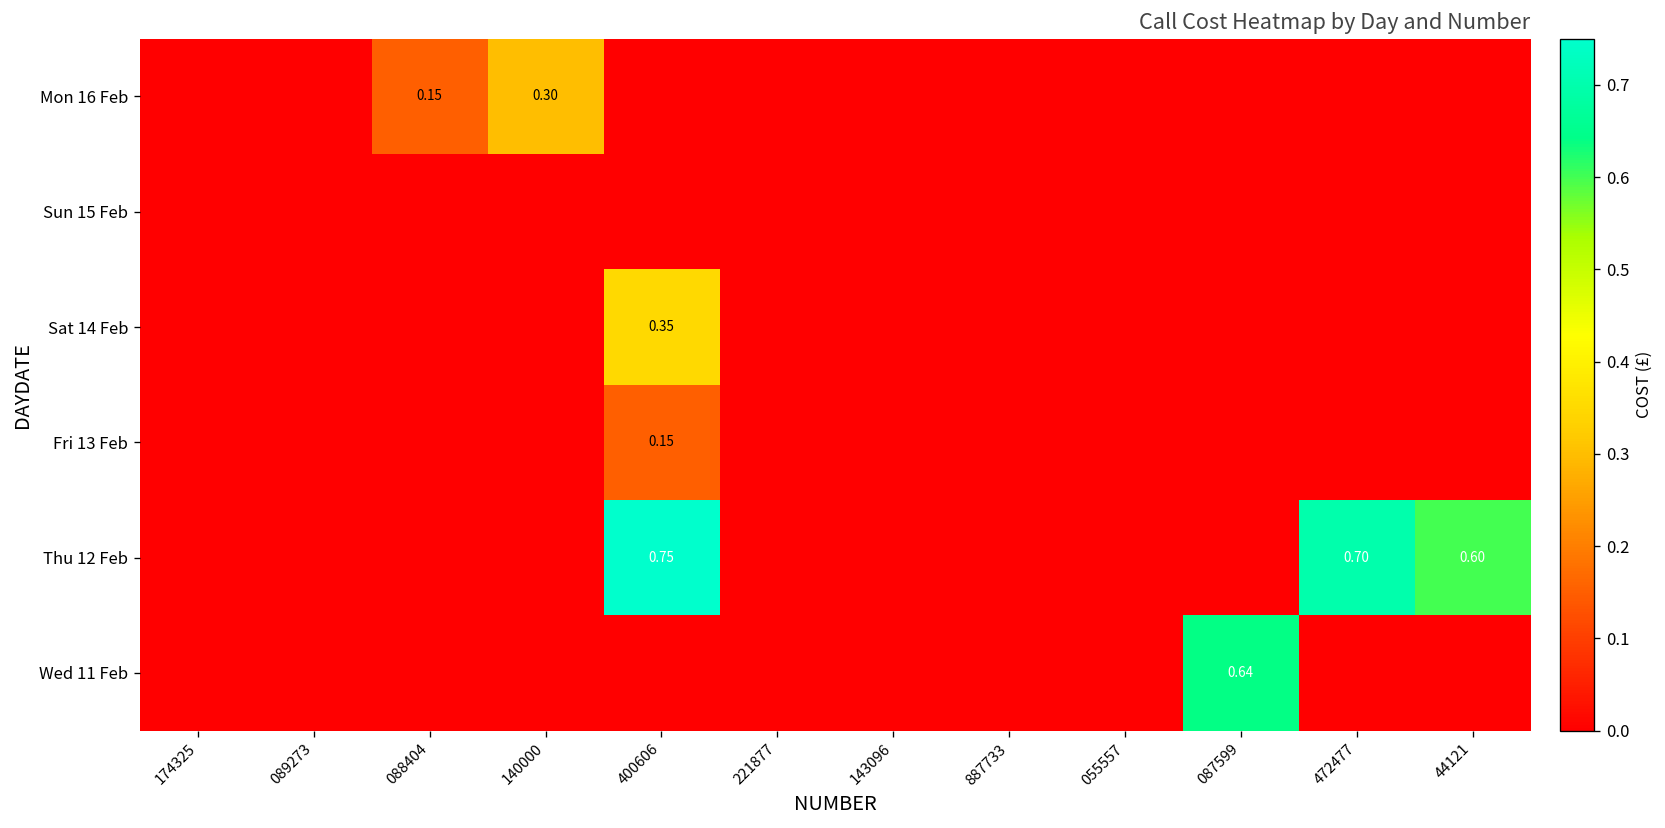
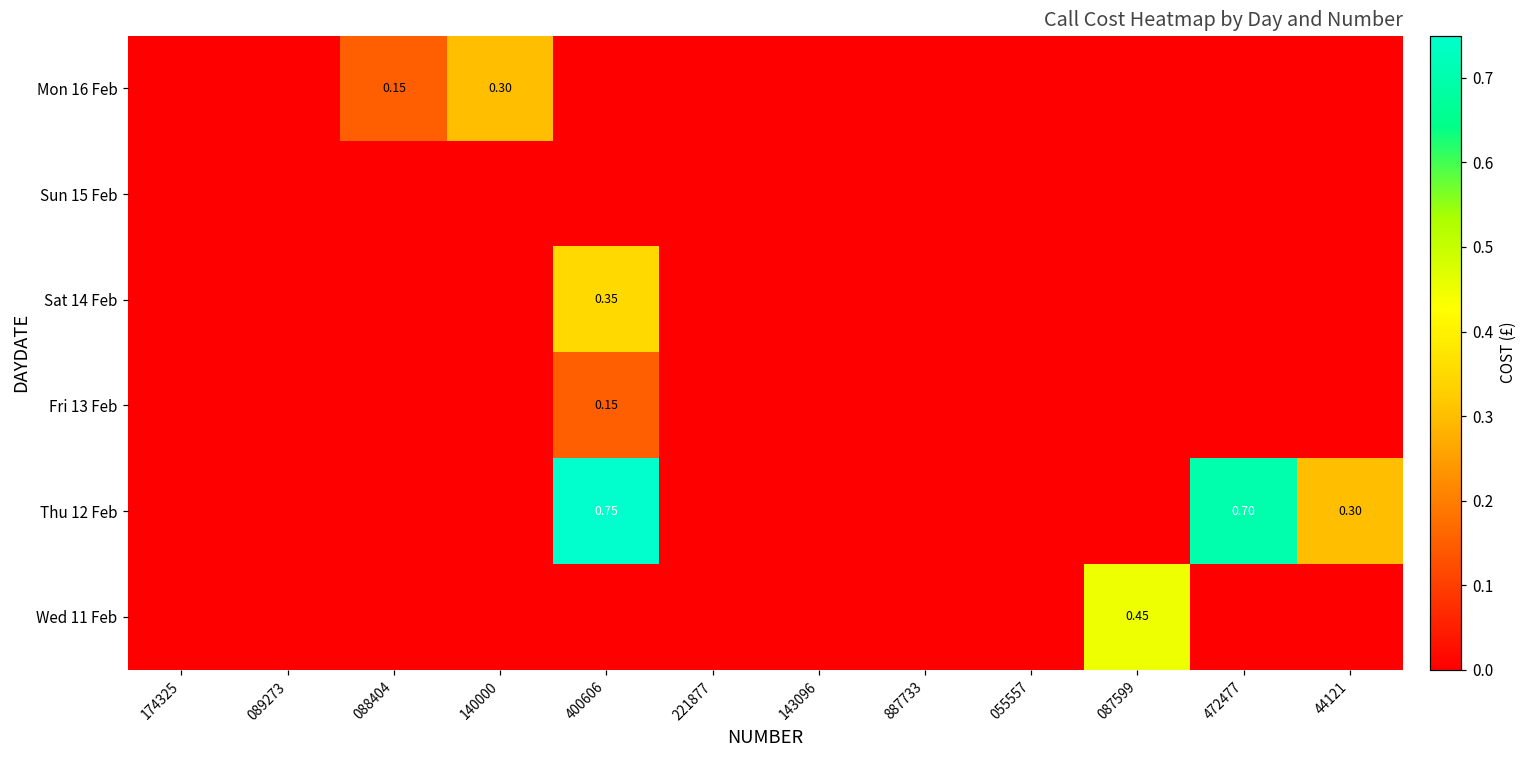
  {
    "Mon 16 Feb": {
      "088404": 0.15,
      "140000": 0.30
    },
    "Sat 14 Feb": {
      "400606": 0.35
    },
    "Fri 13 Feb": {
      "400606": 0.15
    },
    "Thu 12 Feb": {
      "400606": 0.75,
      "472477": 0.70,
-     "44121": 0.60
+     "44121": 0.30
    },
    "Wed 11 Feb": {
-     "087599": 0.64
+     "087599": 0.45
    }
  }
